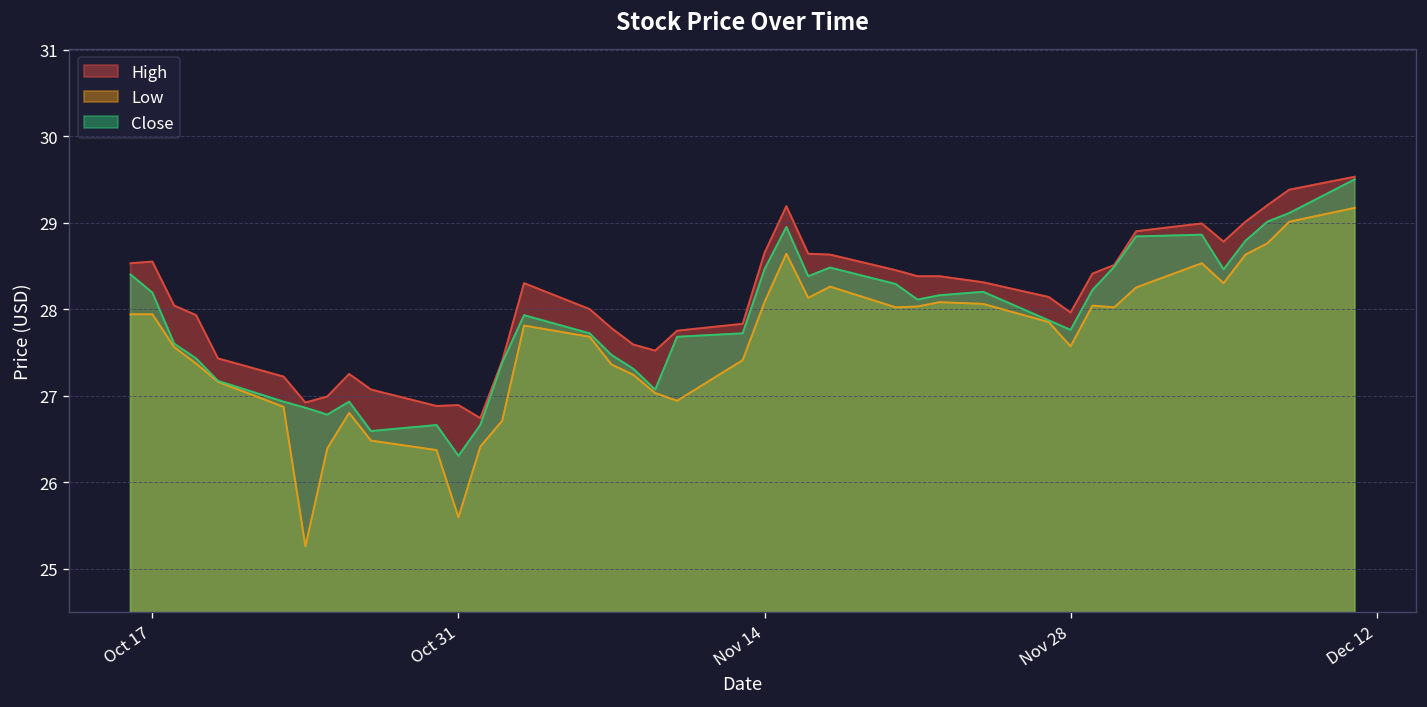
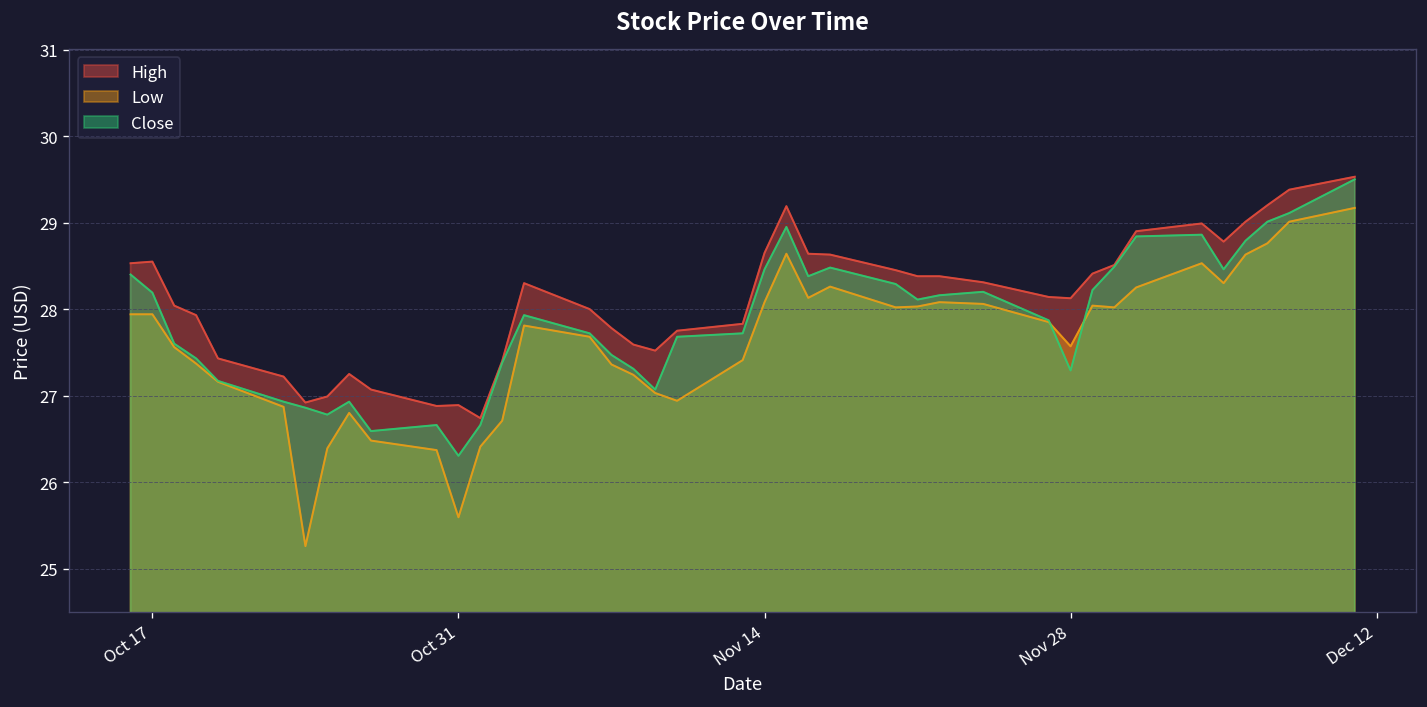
  {
    "High": {
      "Oct 17": 28.5,
      "Oct 31": 26.9,
      "Nov 14": 28.6,
-     "Nov 28": 28.0
+     "Nov 28": 28.1
    },
    "Low": {
      "Oct 17": 27.9,
      "Oct 31": 25.6,
      "Nov 14": 28.1,
      "Nov 28": 27.6
    },
    "Close": {
      "Oct 17": 28.2,
      "Oct 31": 26.3,
      "Nov 14": 28.5,
-     "Nov 28": 27.8
+     "Nov 28": 27.3
    }
  }
